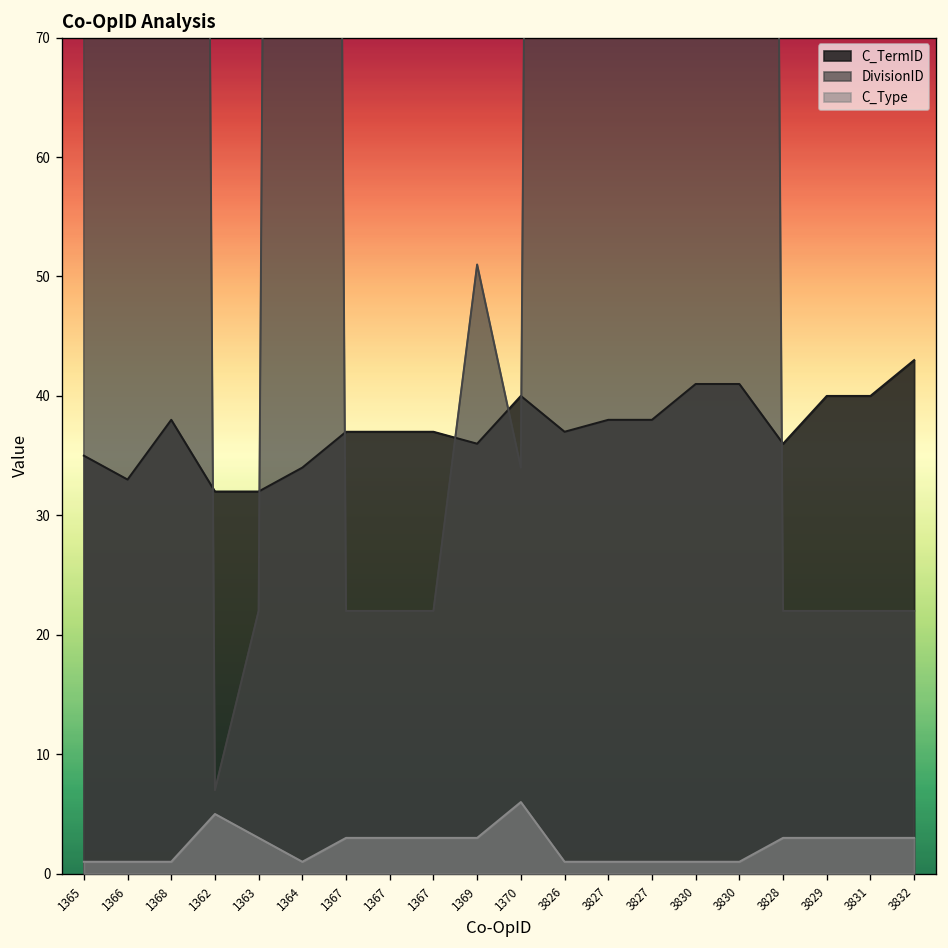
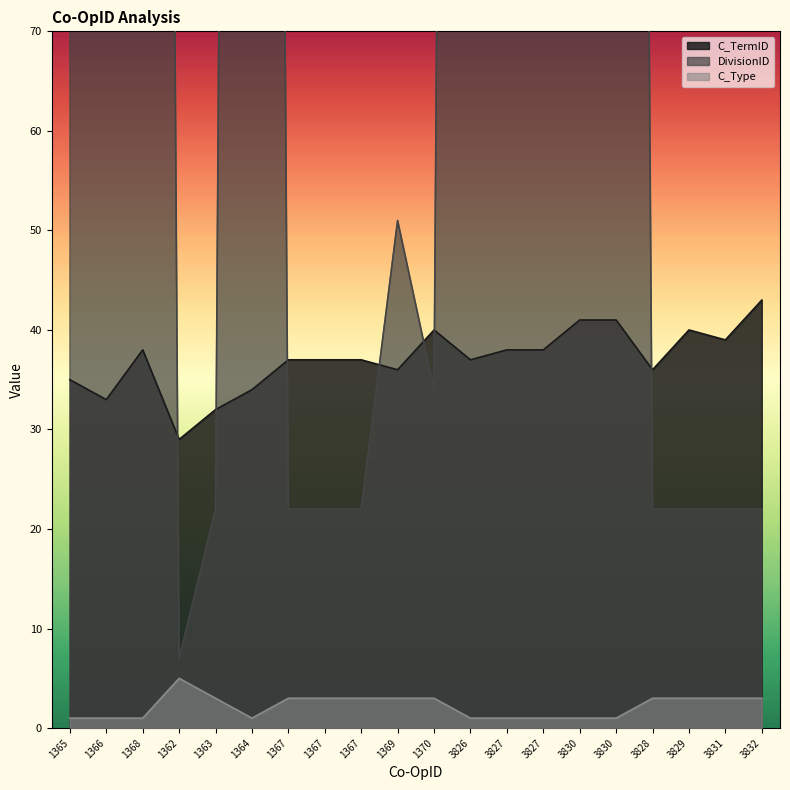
  {
    "C_TermID": {
      "1365": 35,
      "1366": 33,
      "1368": 38,
-     "1362": 32,
+     "1362": 29,
      "1363": 32,
      "1364": 34,
      "1369": 36,
      "1370": 40,
      "3826": 37,
      "3828": 36,
      "3829": 40,
-     "3831": 40,
+     "3831": 39,
      "3832": 43
    },
    "DivisionID": {
      "1362": 7,
      "1363": 22,
      "1369": 51,
      "1370": 34,
      "3828": 22,
      "3829": 22,
      "3831": 22,
      "3832": 22
    },
    "C_Type": {
      "1365": 1,
      "1366": 1,
      "1368": 1,
      "1362": 5,
      "1363": 3,
      "1364": 1,
      "1369": 3,
-     "1370": 6,
+     "1370": 3,
      "3826": 1,
      "3828": 3,
      "3829": 3,
      "3831": 3,
      "3832": 3
    }
  }
